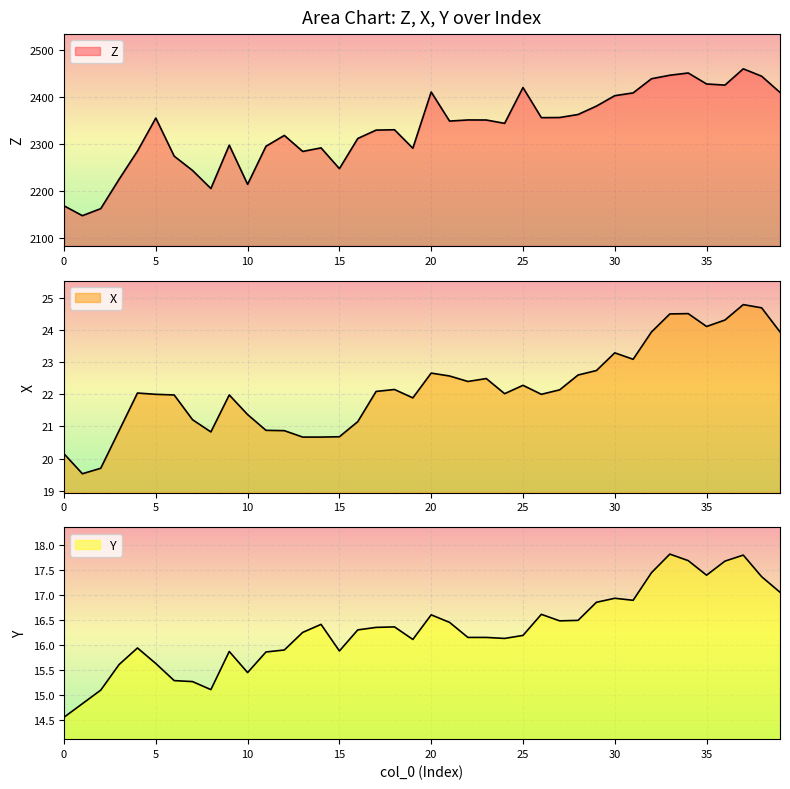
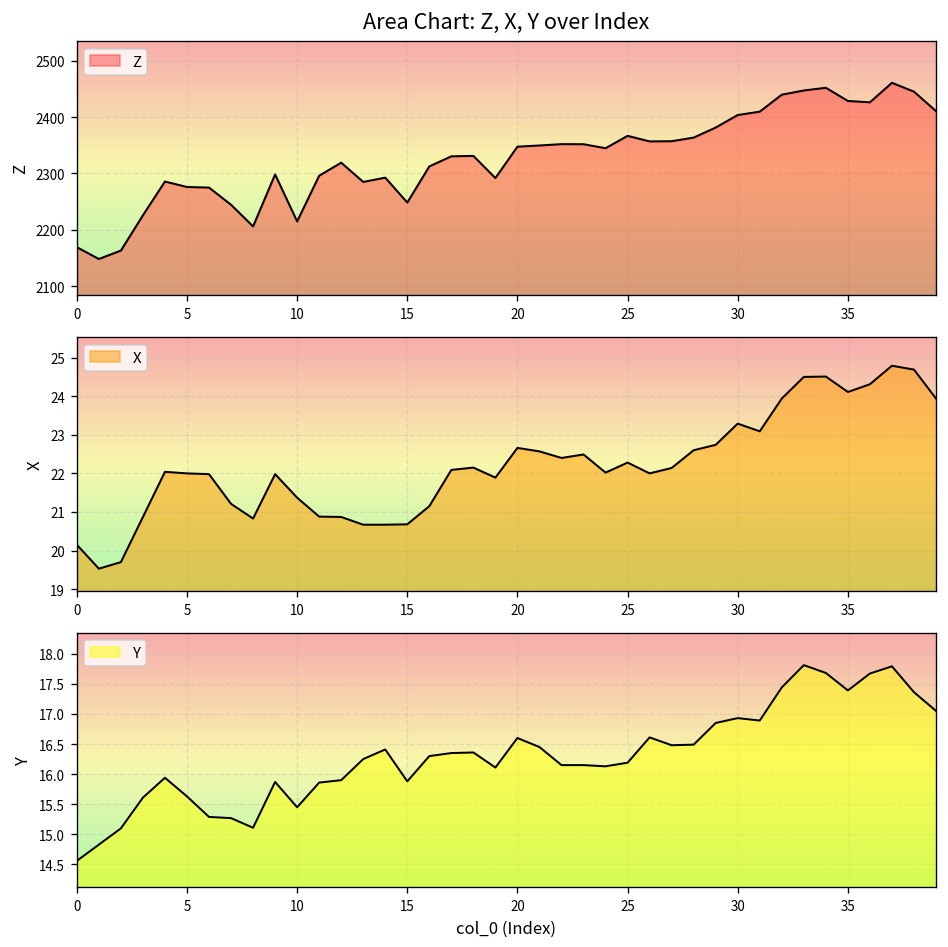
  {
    "Area Chart: Z, X, Y over Index": {
      "0": 2170,
-     "5": 2360,
+     "5": 2280,
      "10": 2220,
      "15": 2250,
-     "20": 2410,
-     "25": 2420,
+     "20": 2350,
+     "25": 2370,
      "30": 2400,
      "35": 2430
    }
  }
